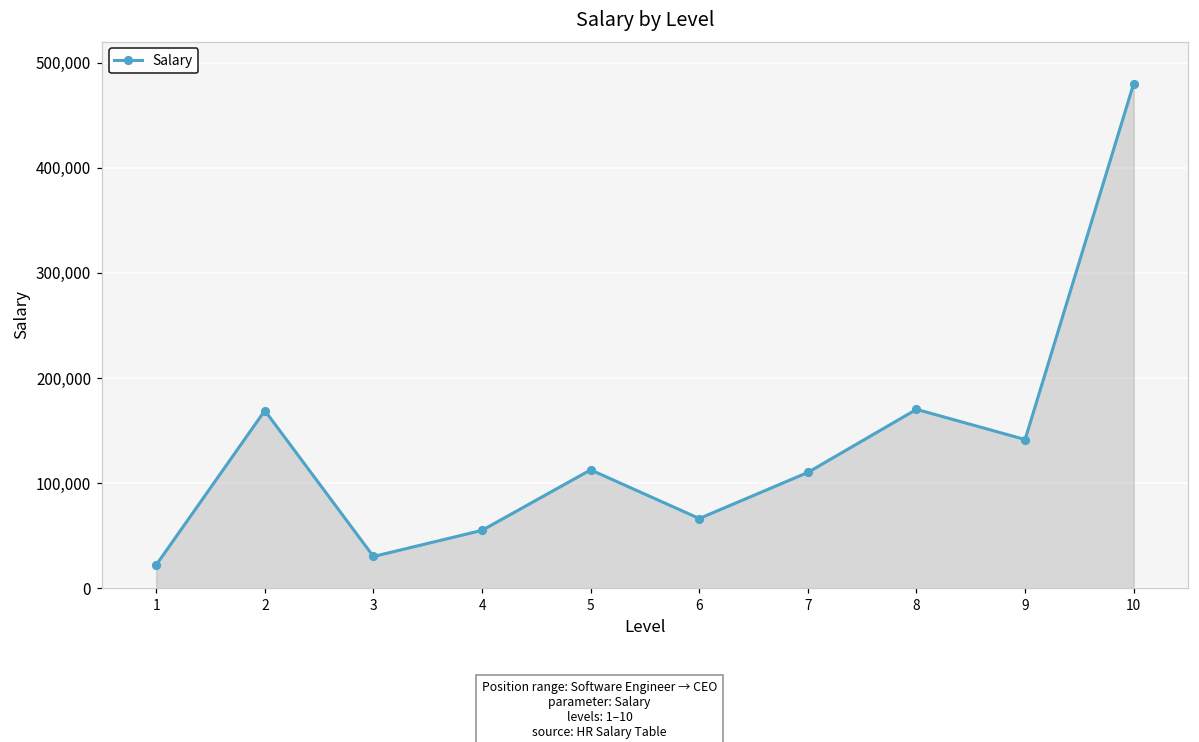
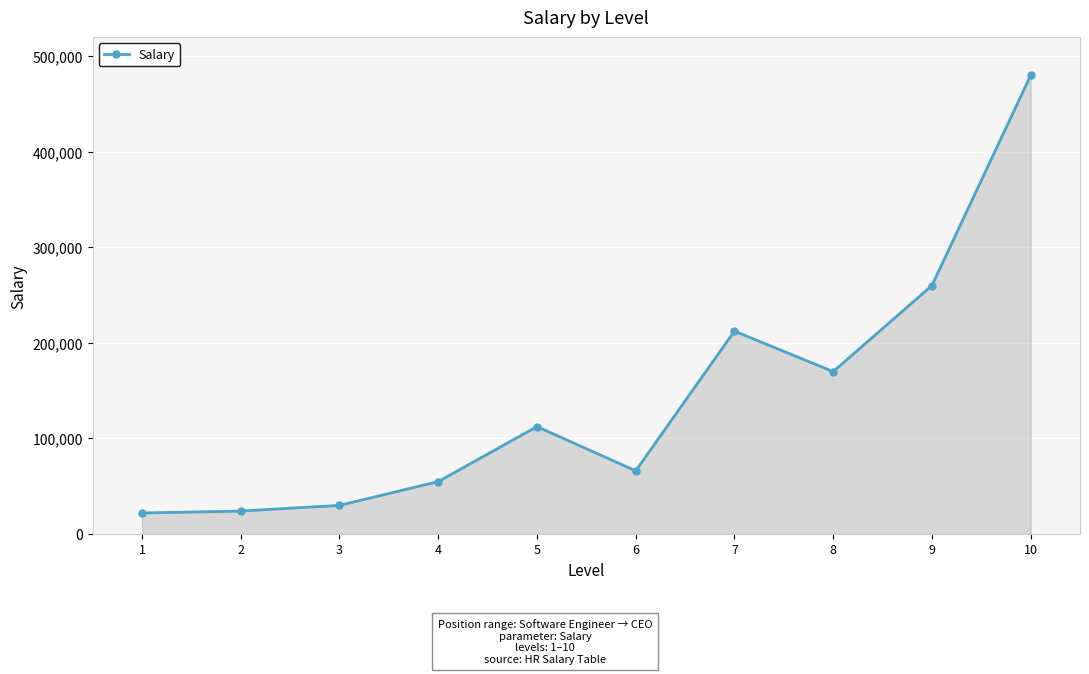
  {
    "1": "20,000",
-   "2": "170,000",
+   "2": "20,000",
    "3": "30,000",
    "4": "50,000",
    "5": "110,000",
    "6": "70,000",
-   "7": "110,000",
+   "7": "210,000",
    "8": "170,000",
-   "9": "140,000",
+   "9": "260,000",
    "10": "480,000"
  }
